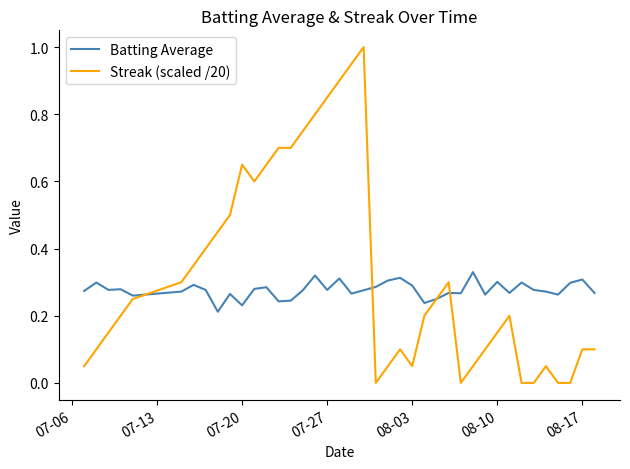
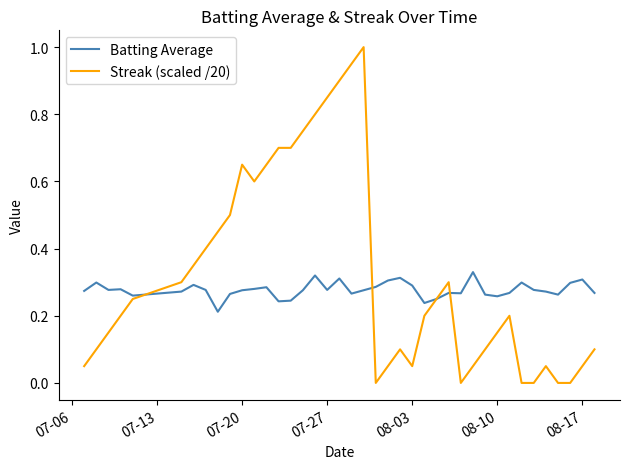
  {
    "Batting Average": {
-     "07-20": 0.23,
+     "07-20": 0.28,
      "07-27": 0.28,
      "08-03": 0.29,
-     "08-10": 0.30,
+     "08-10": 0.26,
      "08-17": 0.31
    },
    "Streak (scaled /20)": {
      "07-20": 0.65,
      "07-27": 0.85,
      "08-03": 0.05,
      "08-10": 0.15,
-     "08-17": 0.10
+     "08-17": 0.05
    }
  }
